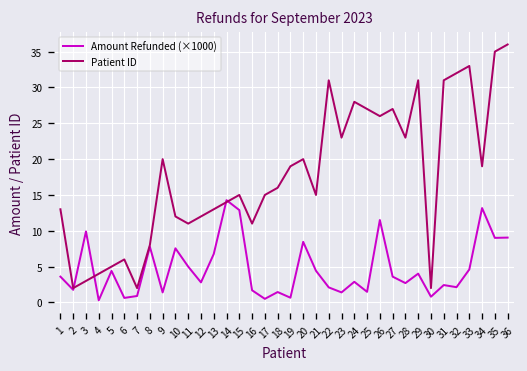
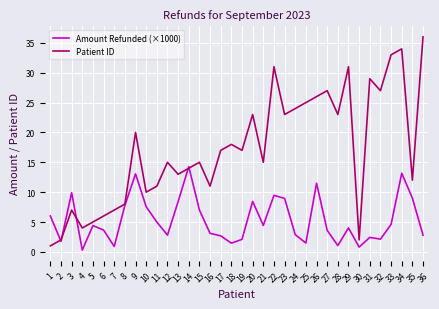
  {
    "Amount Refunded (×1000)": {
-     "1": 4,
+     "1": 6,
      "3": 10,
      "4": 0,
      "5": 4,
-     "6": 1,
+     "6": 4,
      "7": 1,
-     "9": 1,
+     "9": 13,
      "10": 8,
      "11": 5,
      "12": 3,
-     "13": 7,
-     "15": 13,
-     "16": 2,
-     "17": 1,
+     "13": 8,
+     "15": 7,
+     "16": 3,
+     "17": 3,
      "18": 1,
-     "19": 1,
+     "19": 2,
      "20": 8,
      "21": 4,
-     "22": 2,
-     "23": 1,
+     "22": 9,
+     "23": 9,
      "24": 3,
      "25": 1,
      "26": 12,
      "27": 4,
-     "28": 3,
+     "28": 1,
      "29": 4,
      "30": 1,
      "31": 2,
      "32": 2,
      "33": 5,
      "34": 13,
      "35": 9,
-     "36": 9
+     "36": 3
    },
    "Patient ID": {
-     "1": 13,
-     "3": 3,
+     "1": 1,
+     "3": 7,
      "4": 4,
      "5": 5,
      "6": 6,
-     "7": 2,
+     "7": 7,
      "9": 20,
-     "10": 12,
+     "10": 10,
      "11": 11,
-     "12": 12,
+     "12": 15,
      "13": 13,
      "15": 15,
      "16": 11,
-     "17": 15,
-     "18": 16,
-     "19": 19,
-     "20": 20,
+     "17": 17,
+     "18": 18,
+     "19": 17,
+     "20": 23,
      "21": 15,
      "22": 31,
      "23": 23,
-     "24": 28,
-     "25": 27,
+     "24": 24,
+     "25": 25,
      "26": 26,
      "27": 27,
      "28": 23,
      "29": 31,
      "30": 2,
-     "31": 31,
-     "32": 32,
+     "31": 29,
+     "32": 27,
      "33": 33,
-     "34": 19,
-     "35": 35,
+     "34": 34,
+     "35": 12,
      "36": 36
    }
  }
